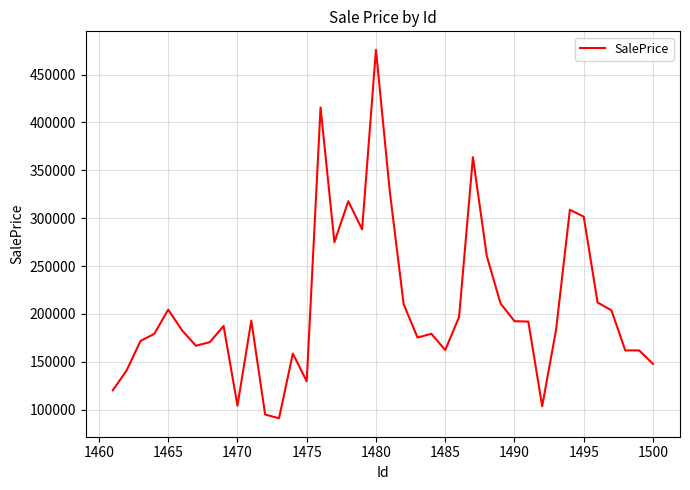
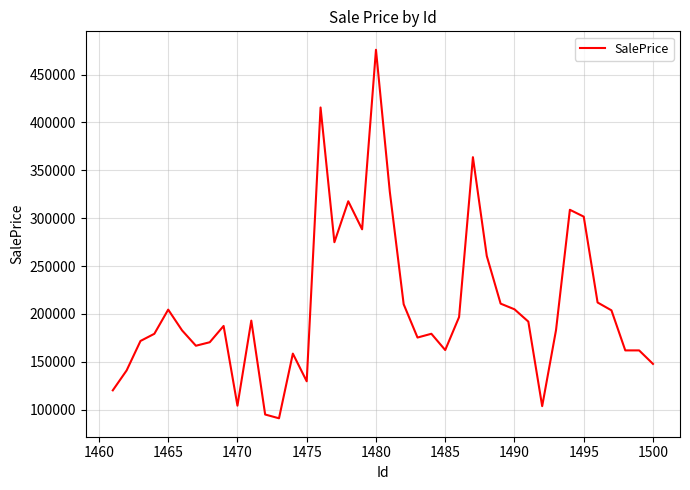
  {
    "1465": 200000,
    "1470": 100000,
    "1475": 130000,
    "1480": 480000,
    "1485": 160000,
-   "1490": 190000,
+   "1490": 200000,
    "1495": 300000,
    "1500": 150000
  }
